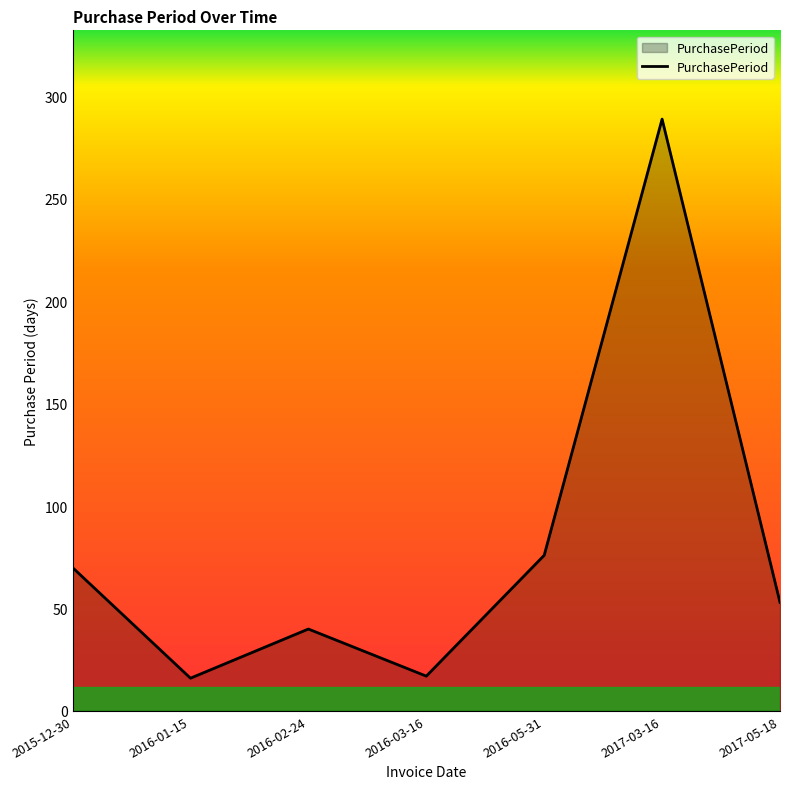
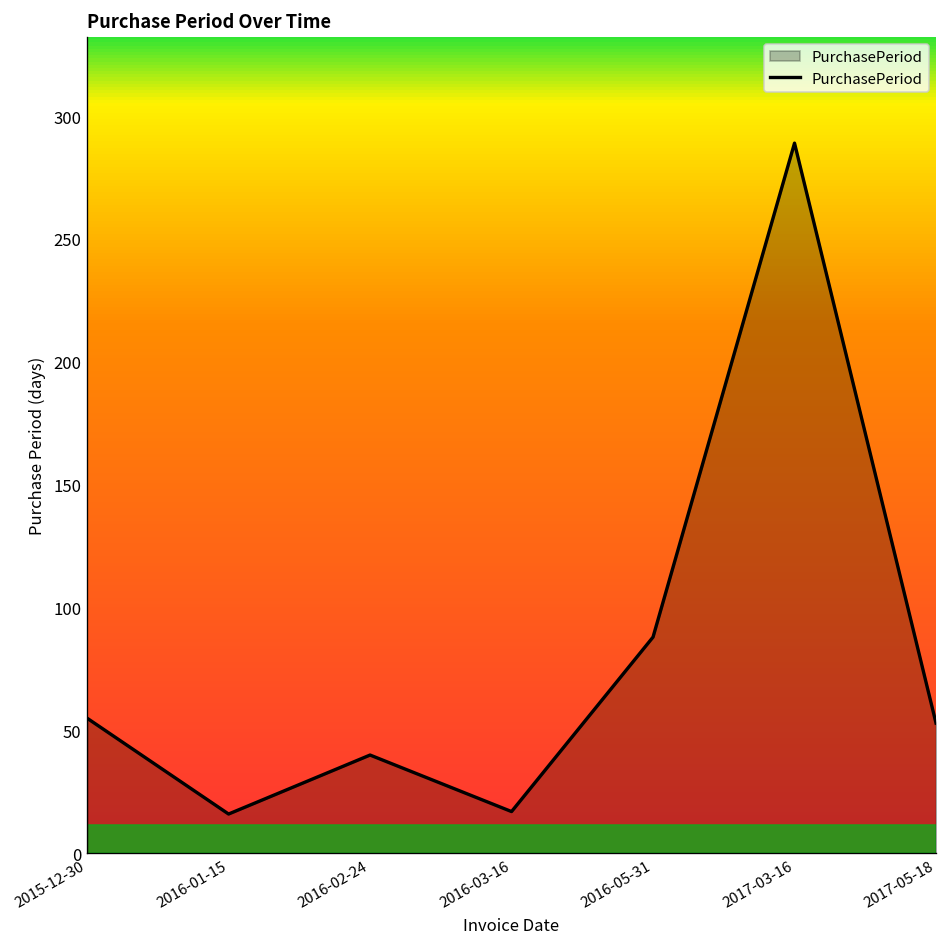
  {
-   "2015-12-30": 70,
+   "2015-12-30": 55,
    "2016-01-15": 16,
    "2016-02-24": 40,
    "2016-03-16": 17,
-   "2016-05-31": 76,
+   "2016-05-31": 88,
    "2017-03-16": 289,
    "2017-05-18": 53
  }
